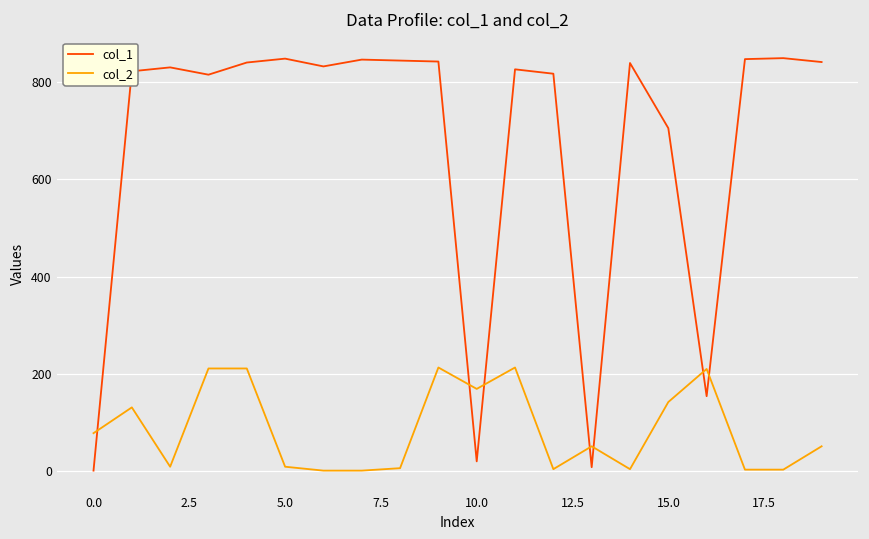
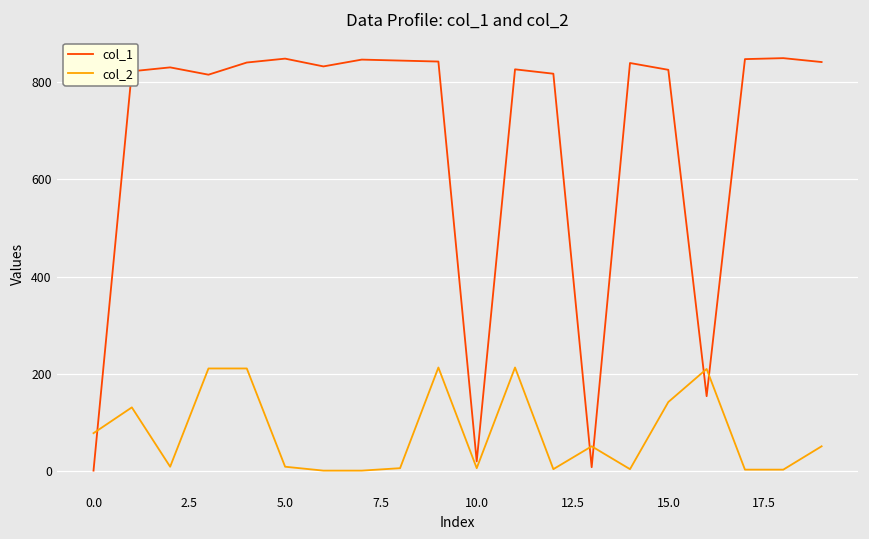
  {
    "col_1": {
      "0.0": 0,
      "5.0": 850,
      "10.0": 20,
-     "15.0": 710
+     "15.0": 830
    },
    "col_2": {
      "0.0": 80,
      "5.0": 10,
-     "10.0": 170,
+     "10.0": 10,
      "15.0": 140
    }
  }
